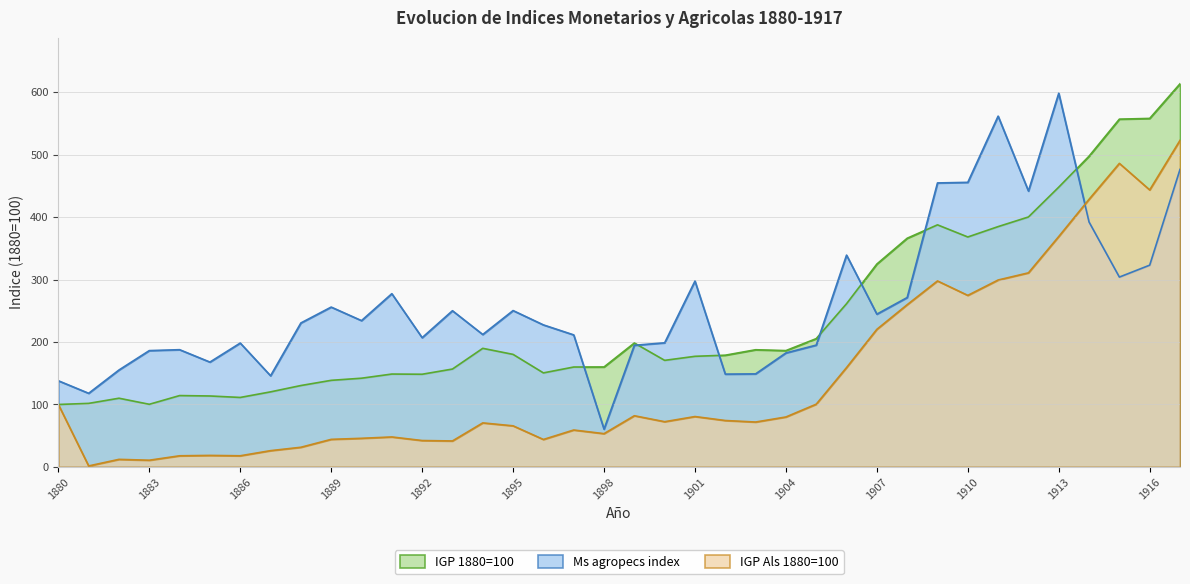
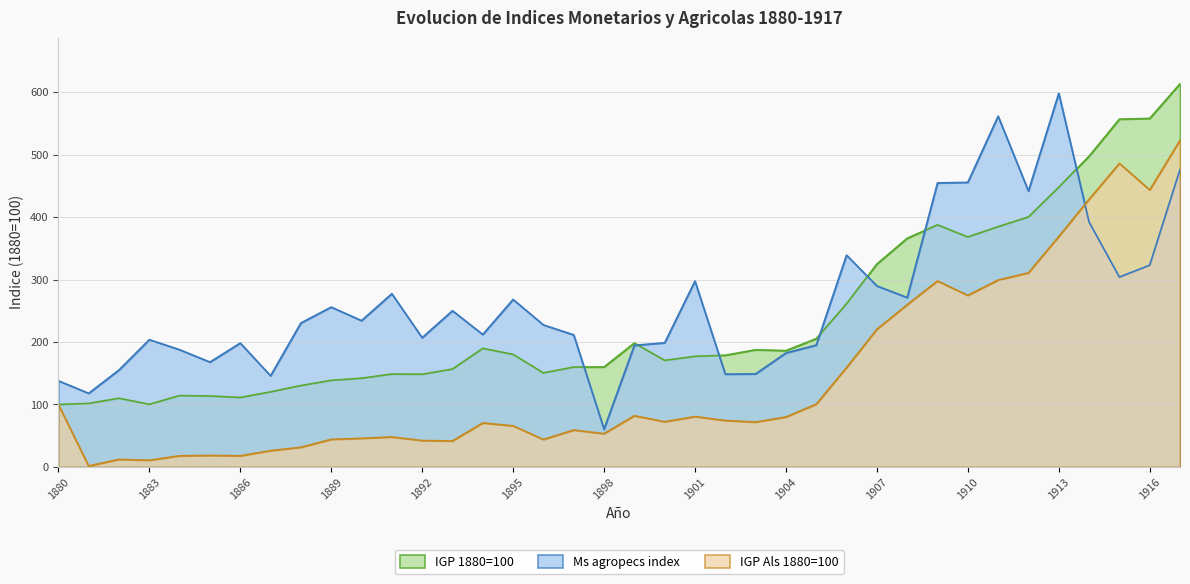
  {
    "Ms agropecs index": {
      "1880": 140,
-     "1883": 190,
+     "1883": 200,
      "1886": 200,
      "1889": 260,
      "1892": 210,
-     "1895": 250,
+     "1895": 270,
      "1898": 60,
      "1901": 300,
-     "1907": 240,
+     "1907": 290,
      "1910": 460,
      "1913": 600,
      "1916": 320
    }
  }
